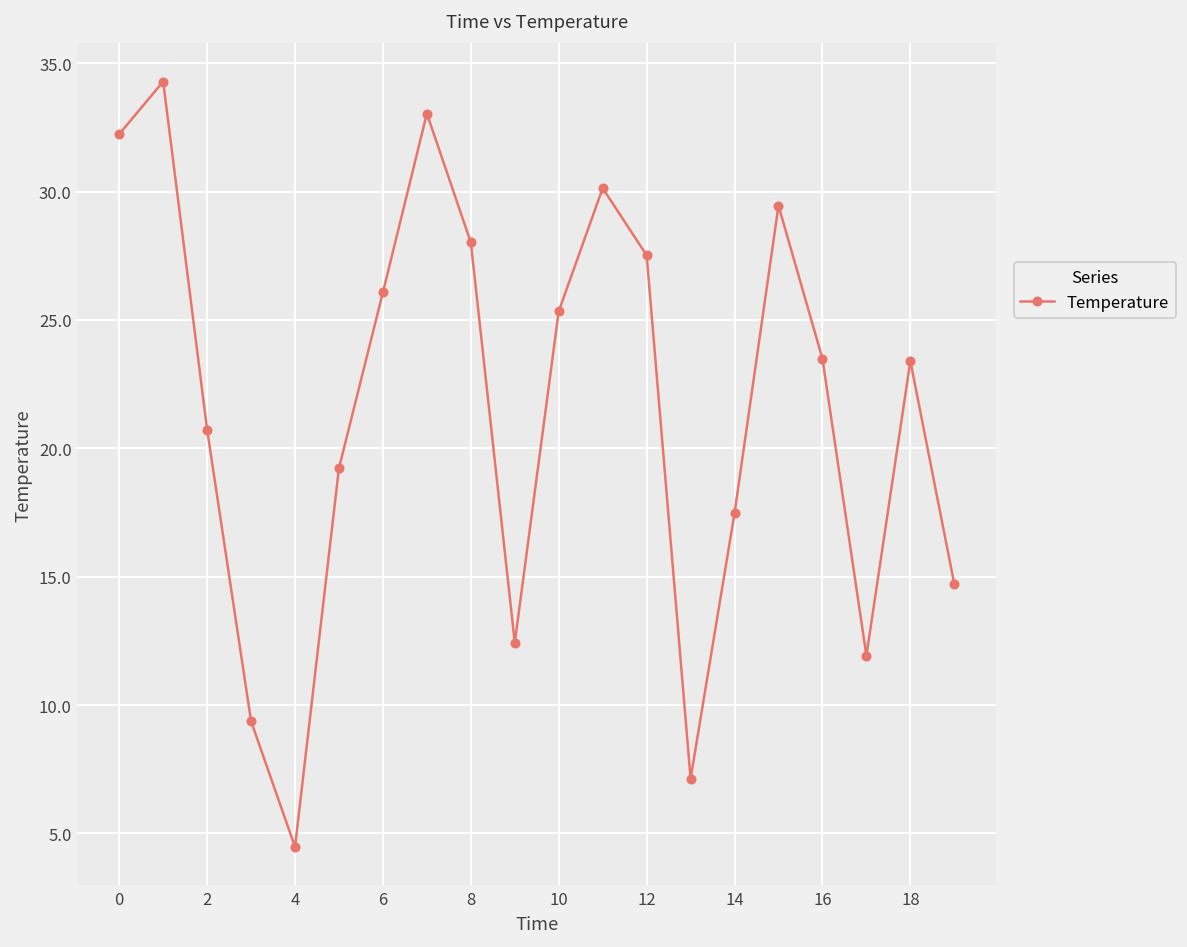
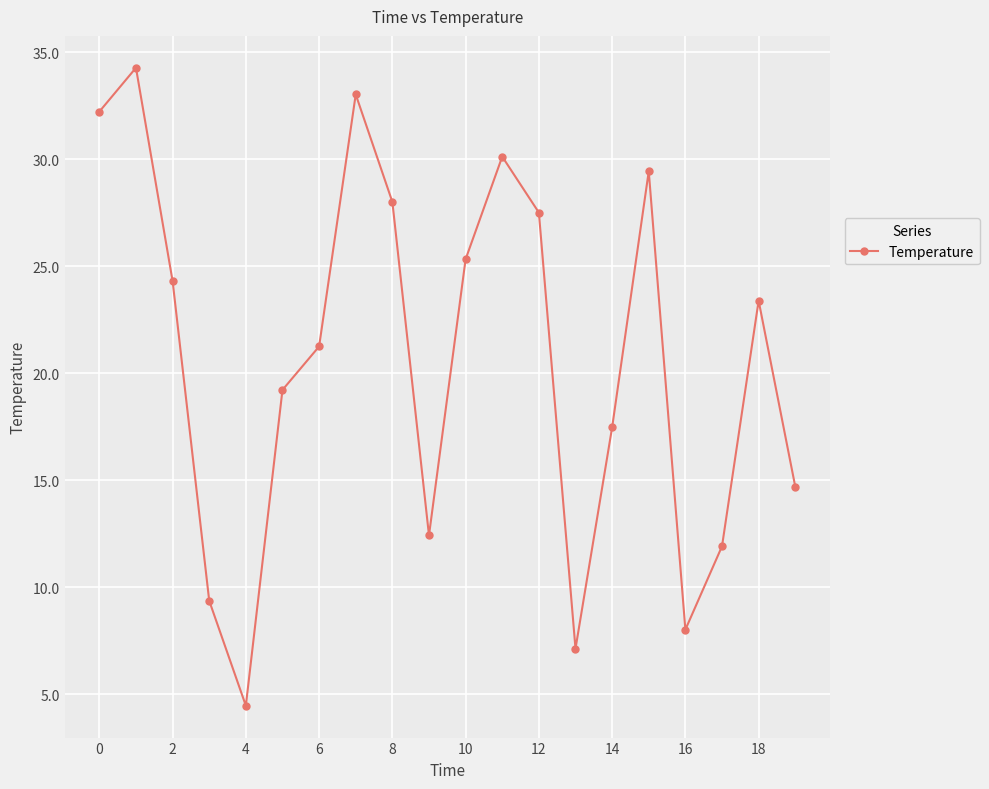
  {
    "0": 32.2,
-   "2": 20.7,
+   "2": 24.3,
    "4": 4.5,
-   "6": 26.1,
+   "6": 21.3,
    "8": 28.0,
    "10": 25.3,
    "12": 27.5,
    "14": 17.5,
-   "16": 23.5,
+   "16": 8.0,
    "18": 23.4
  }
